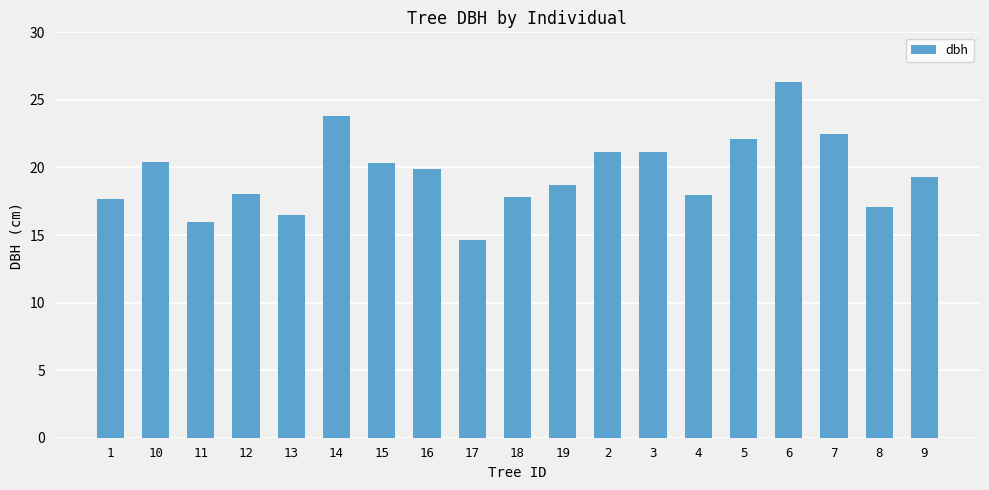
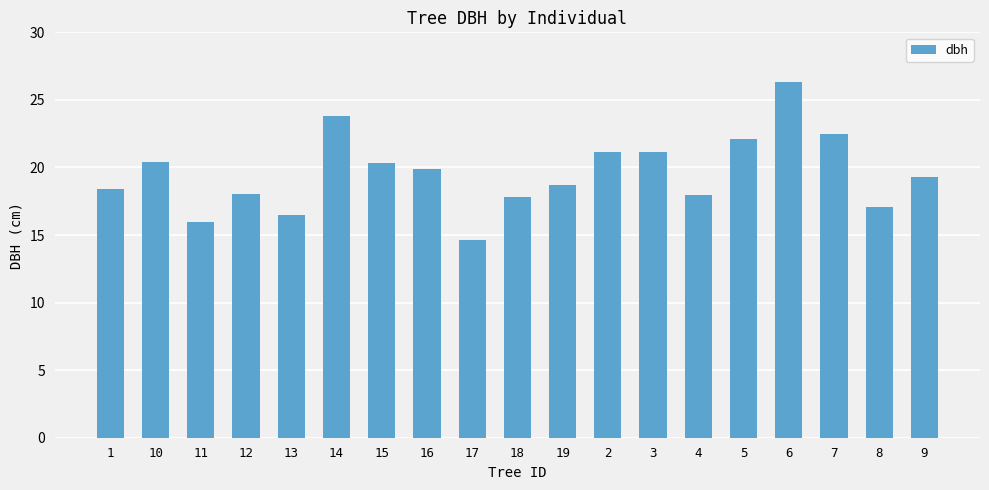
  {
-   "1": 17.7,
+   "1": 18.4,
    "10": 20.4,
    "11": 16.0,
    "12": 18.0,
    "13": 16.5,
    "14": 23.8,
    "15": 20.3,
    "16": 19.9,
    "17": 14.6,
    "18": 17.8,
    "19": 18.7,
    "2": 21.1,
    "3": 21.2,
    "4": 18.0,
    "5": 22.1,
    "6": 26.4,
    "7": 22.5,
    "8": 17.1,
    "9": 19.3
  }
